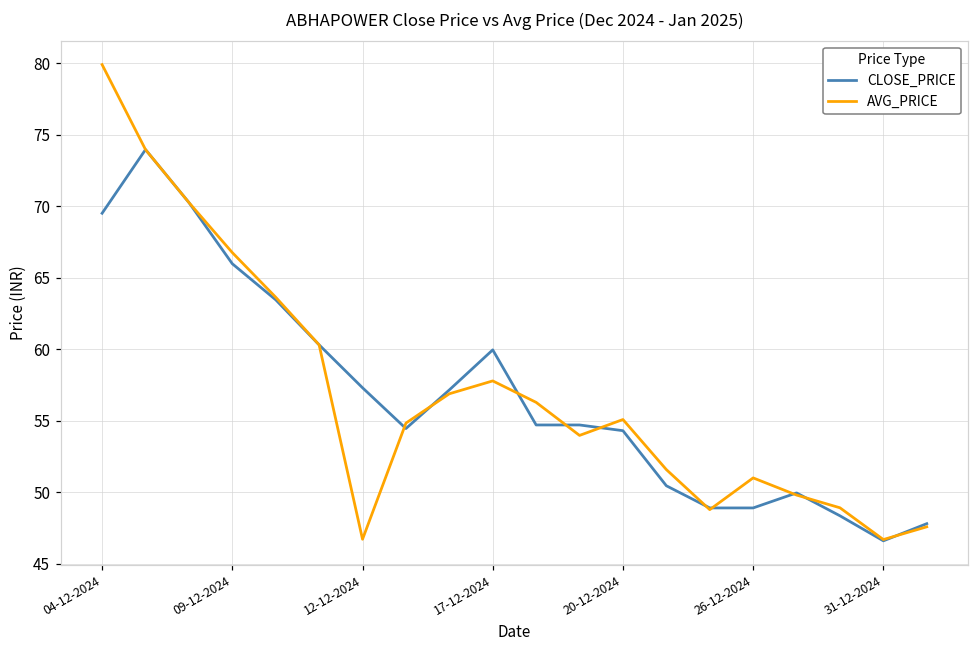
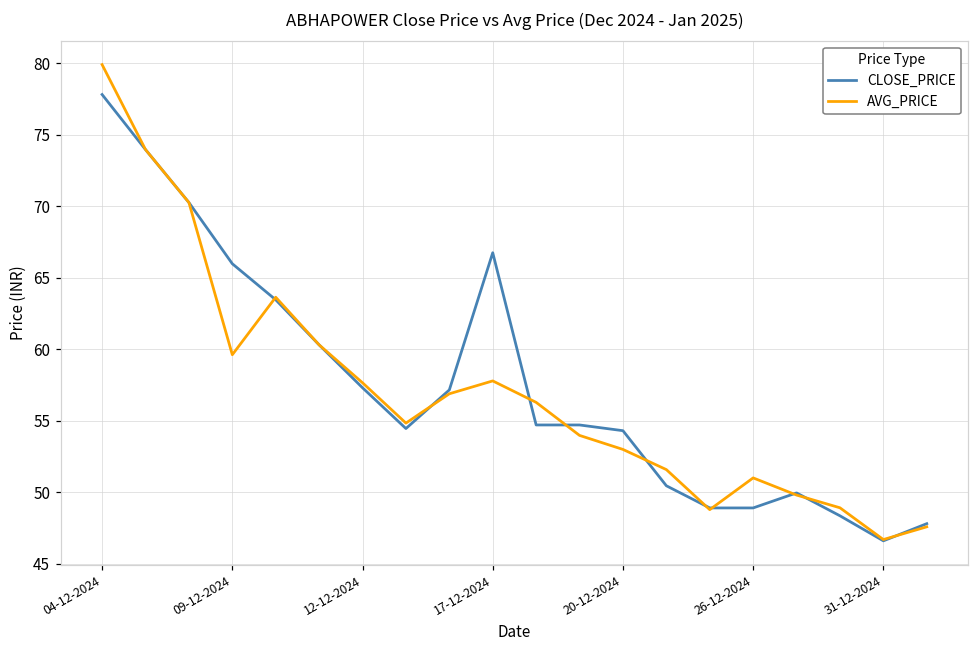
  {
    "CLOSE_PRICE": {
-     "04-12-2024": 69.5,
+     "04-12-2024": 77.8,
      "09-12-2024": 66.0,
      "12-12-2024": 57.3,
-     "17-12-2024": 60.0,
+     "17-12-2024": 66.7,
      "20-12-2024": 54.3,
      "26-12-2024": 48.9
    },
    "AVG_PRICE": {
      "04-12-2024": 79.9,
-     "09-12-2024": 66.8,
-     "12-12-2024": 46.7,
+     "09-12-2024": 59.6,
+     "12-12-2024": 57.7,
      "17-12-2024": 57.8,
-     "20-12-2024": 55.1,
+     "20-12-2024": 53.0,
      "26-12-2024": 51.0
    }
  }
